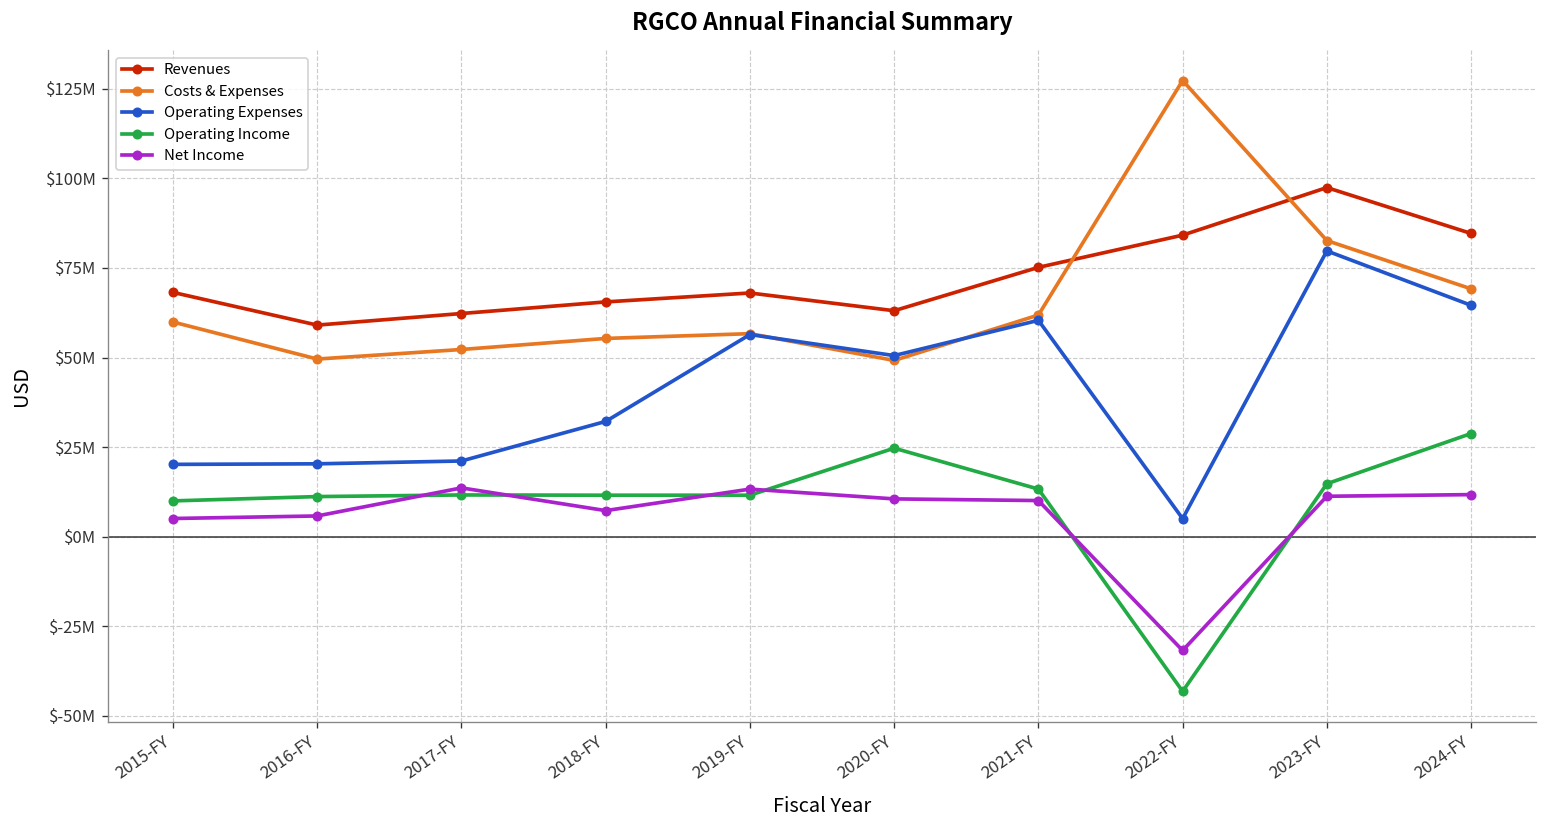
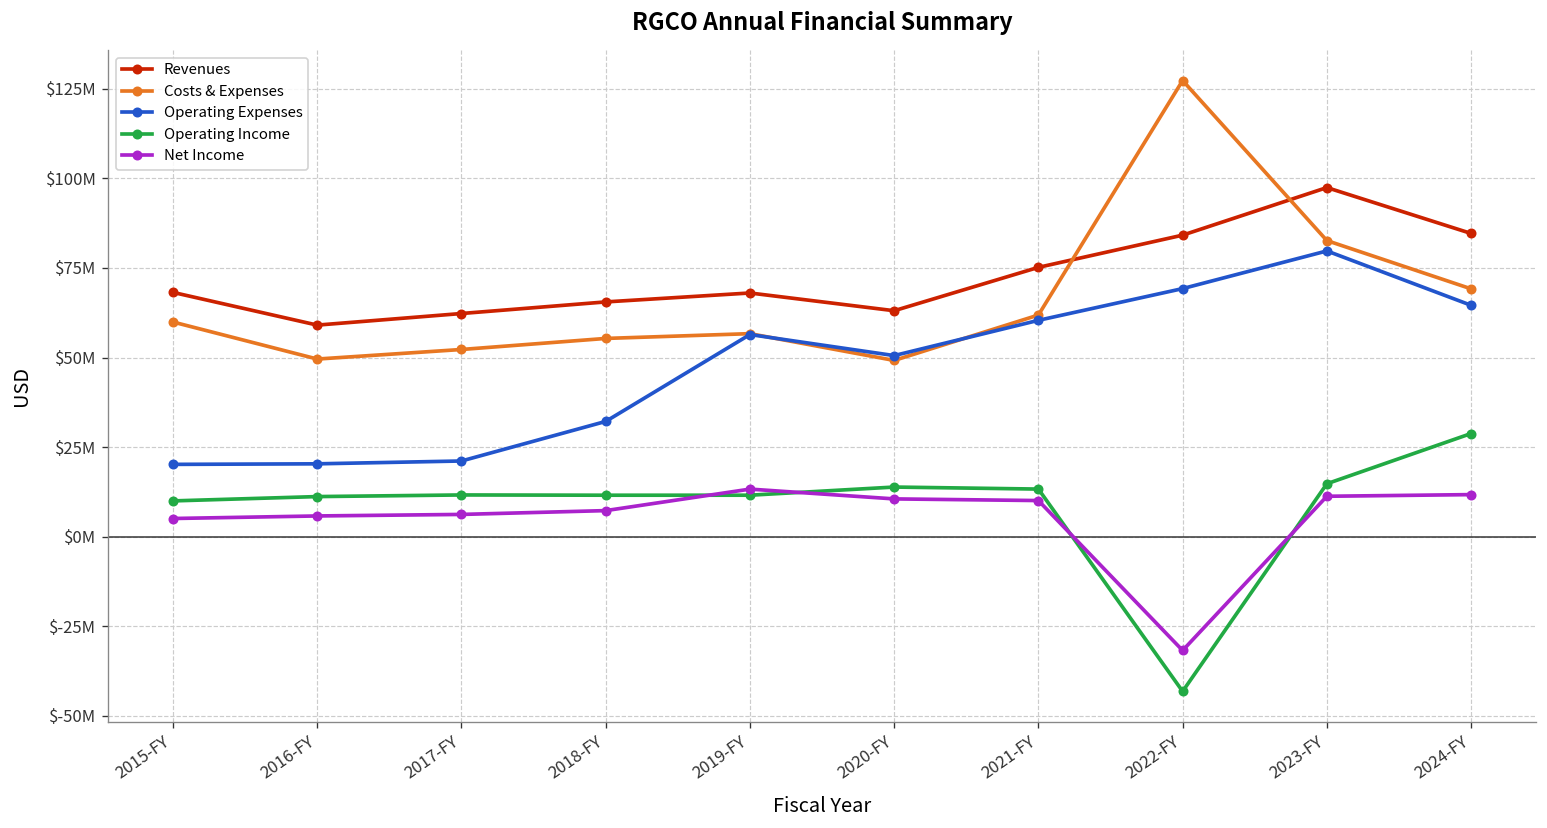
  {
    "Revenues": {
      "2015-FY": "$68000000",
      "2016-FY": "$59000000",
      "2017-FY": "$62000000",
      "2018-FY": "$66000000",
      "2019-FY": "$68000000",
      "2020-FY": "$63000000",
      "2021-FY": "$75000000",
      "2022-FY": "$84000000",
      "2023-FY": "$97000000",
      "2024-FY": "$85000000"
    },
    "Costs & Expenses": {
      "2015-FY": "$60000000",
      "2016-FY": "$50000000",
      "2017-FY": "$52000000",
      "2018-FY": "$55000000",
      "2020-FY": "$49000000",
      "2021-FY": "$62000000",
      "2022-FY": "$127000000",
      "2023-FY": "$83000000",
      "2024-FY": "$69000000"
    },
    "Operating Expenses": {
      "2015-FY": "$20000000",
      "2016-FY": "$20000000",
      "2017-FY": "$21000000",
      "2018-FY": "$32000000",
      "2020-FY": "$51000000",
      "2021-FY": "$60000000",
-     "2022-FY": "$5000000",
+     "2022-FY": "$69000000",
      "2023-FY": "$80000000",
      "2024-FY": "$65000000"
    },
    "Operating Income": {
      "2015-FY": "$10000000",
      "2016-FY": "$11000000",
      "2017-FY": "$12000000",
      "2018-FY": "$12000000",
      "2019-FY": "$12000000",
-     "2020-FY": "$25000000",
+     "2020-FY": "$14000000",
      "2021-FY": "$13000000",
      "2022-FY": "$-43000000",
      "2023-FY": "$15000000",
      "2024-FY": "$29000000"
    },
    "Net Income": {
      "2015-FY": "$5000000",
      "2016-FY": "$6000000",
-     "2017-FY": "$14000000",
+     "2017-FY": "$6000000",
      "2018-FY": "$7000000",
      "2019-FY": "$13000000",
      "2020-FY": "$11000000",
      "2021-FY": "$10000000",
      "2022-FY": "$-32000000",
      "2023-FY": "$11000000",
      "2024-FY": "$12000000"
    }
  }
